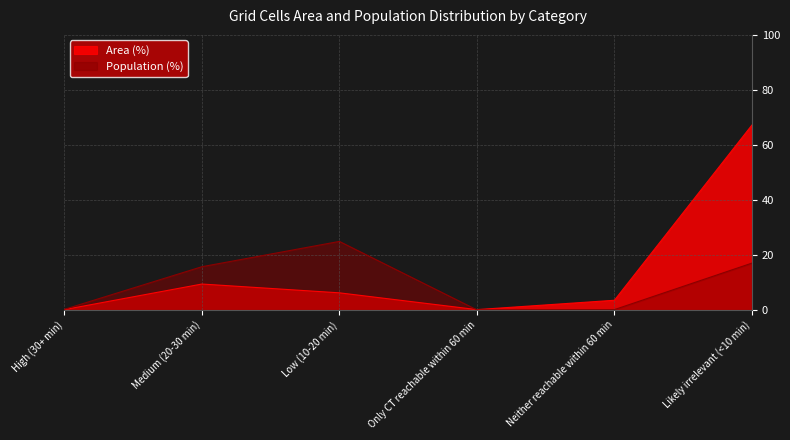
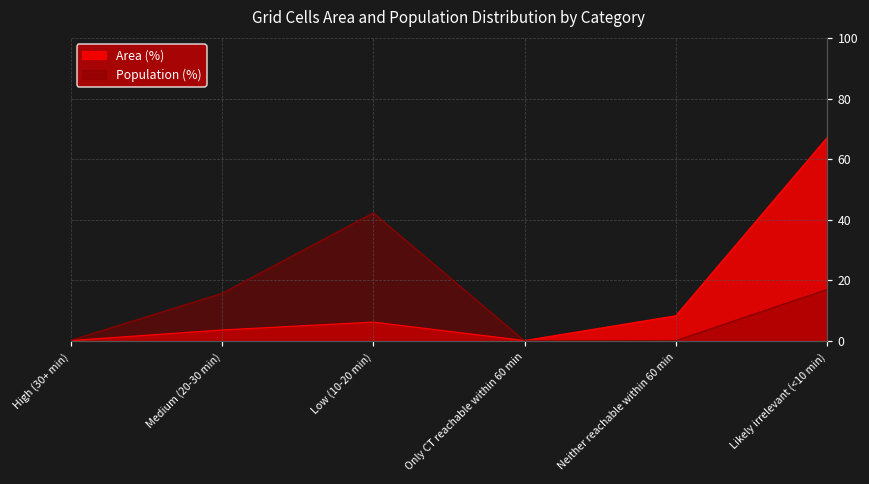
  {
    "Area (%)": {
-     "Medium (20-30 min)": 9,
+     "Medium (20-30 min)": 4,
      "Low (10-20 min)": 6,
-     "Neither reachable within 60 min": 4,
+     "Neither reachable within 60 min": 8,
      "Likely irrelevant (<10 min)": 67
    },
    "Population (%)": {
      "Medium (20-30 min)": 16,
-     "Low (10-20 min)": 25,
+     "Low (10-20 min)": 42,
      "Neither reachable within 60 min": 0,
      "Likely irrelevant (<10 min)": 17
    }
  }
